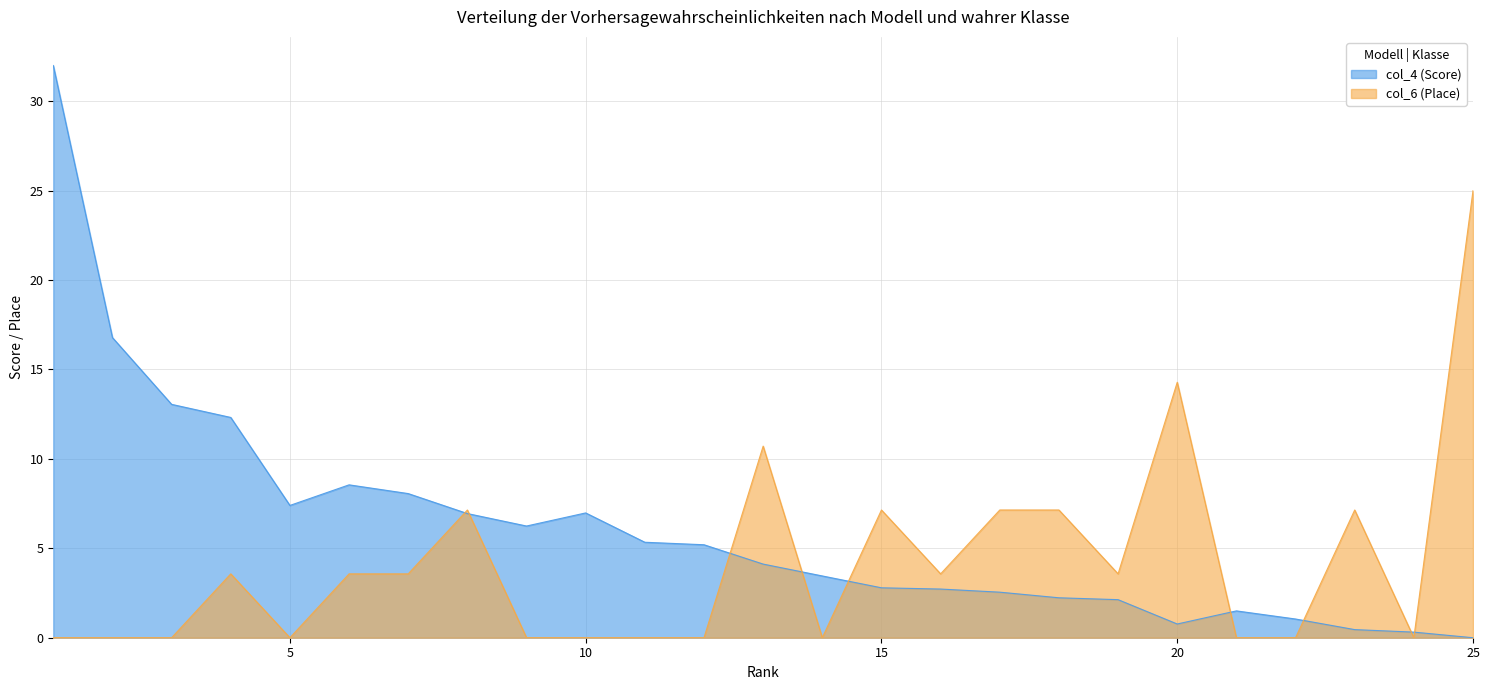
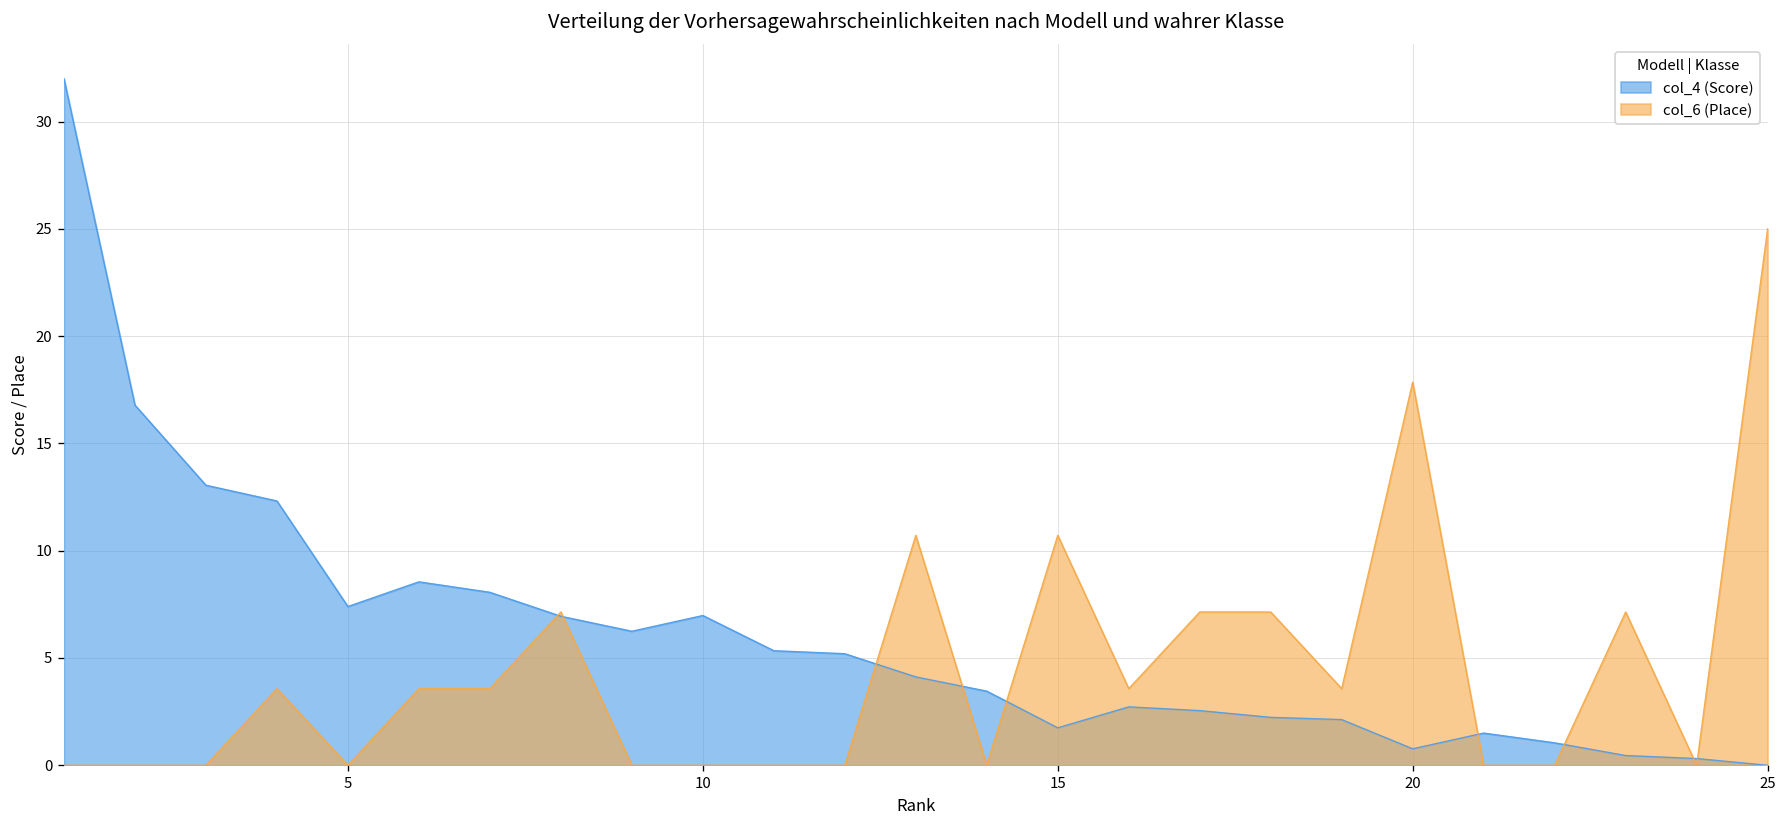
  {
    "col_4 (Score)": {
      "5": 7.4,
      "10": 7.0,
-     "15": 2.8,
+     "15": 1.7,
      "20": 0.8,
      "25": 0.0
    },
    "col_6 (Place)": {
      "5": 0.0,
      "10": 0.0,
-     "15": 7.1,
-     "20": 14.3,
+     "15": 10.7,
+     "20": 17.9,
      "25": 25.0
    }
  }
